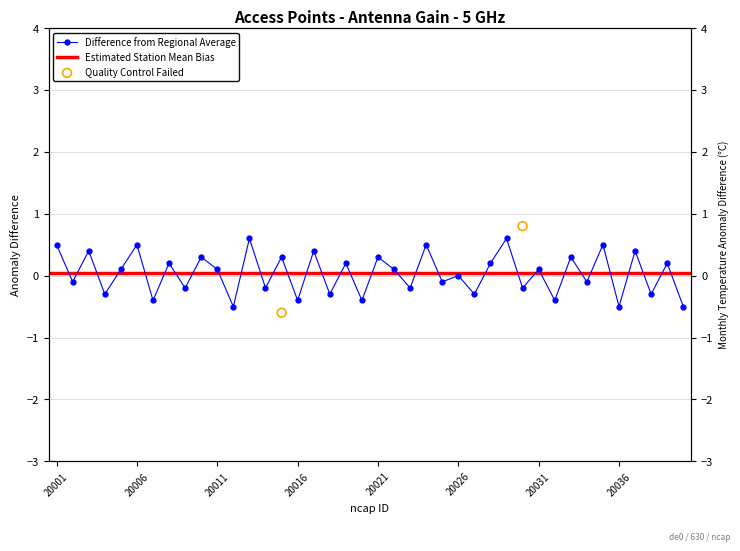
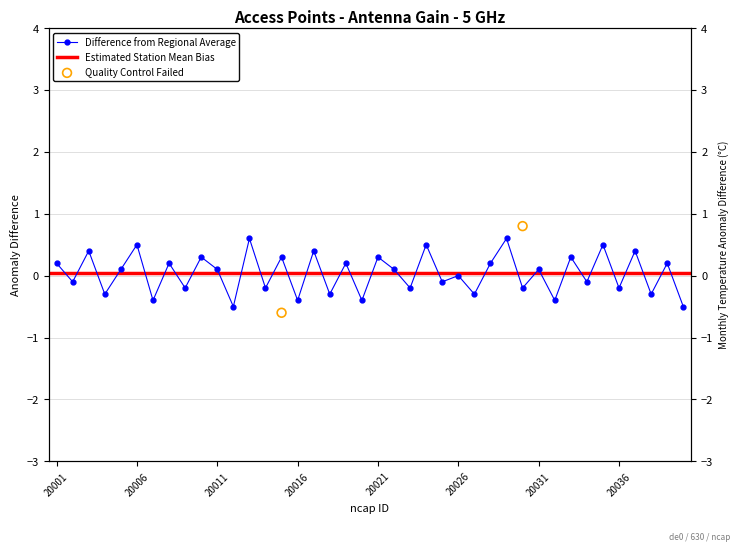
  {
    "Difference from Regional Average": {
-     "20001": 0.5,
+     "20001": 0.2,
      "20006": 0.5,
      "20011": 0.1,
      "20016": -0.4,
      "20021": 0.3,
      "20026": 0.0,
      "20031": 0.1,
-     "20036": -0.5
+     "20036": -0.2
    }
  }
